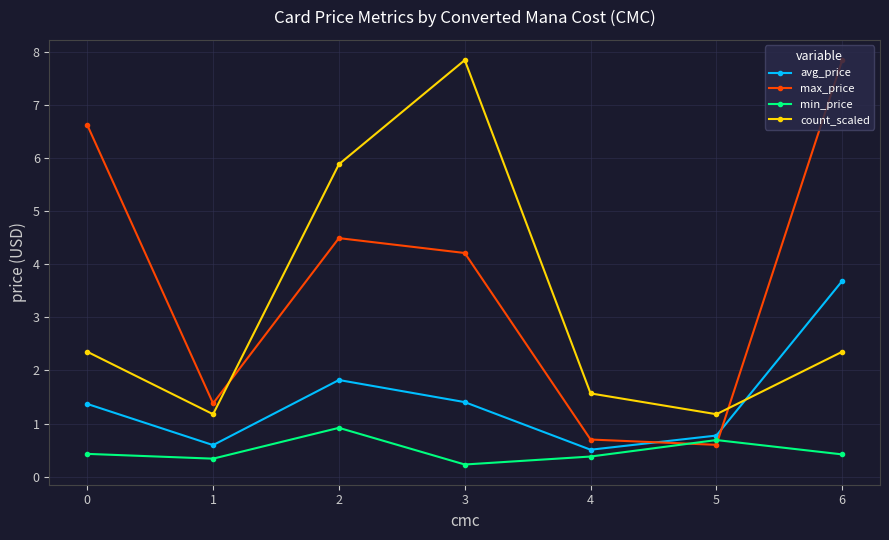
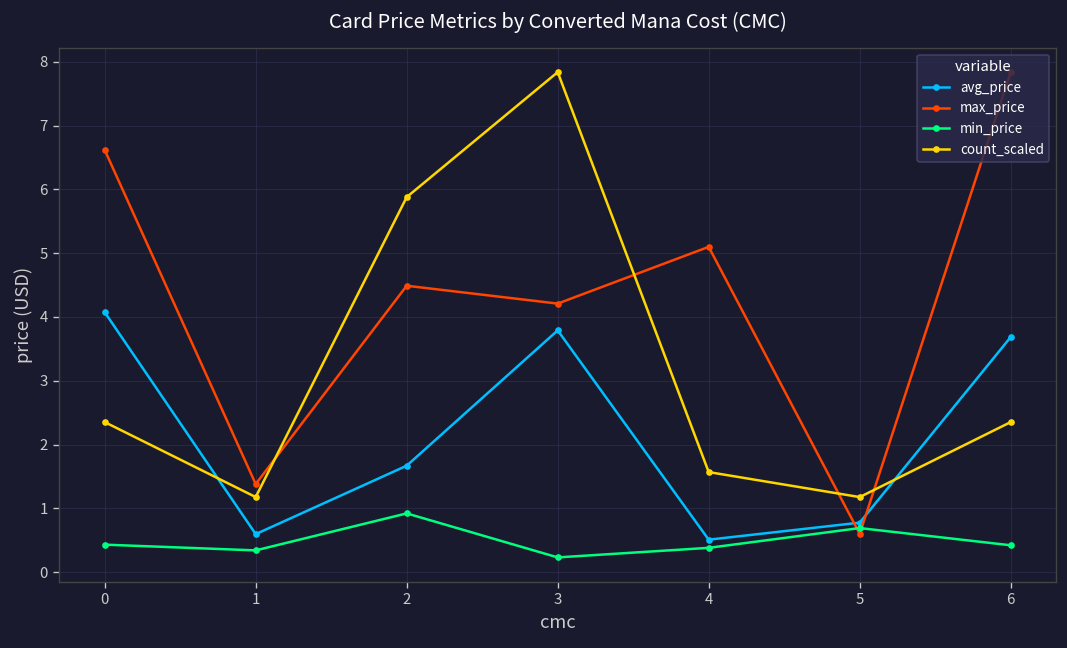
  {
    "avg_price": {
-     "0": 1.4,
+     "0": 4.1,
      "1": 0.6,
-     "2": 1.8,
-     "3": 1.4,
+     "2": 1.7,
+     "3": 3.8,
      "4": 0.5,
      "5": 0.8,
      "6": 3.7
    },
    "max_price": {
      "0": 6.6,
      "1": 1.4,
      "2": 4.5,
      "3": 4.2,
-     "4": 0.7,
+     "4": 5.1,
      "5": 0.6
    },
    "min_price": {
      "0": 0.4,
      "1": 0.3,
      "2": 0.9,
      "3": 0.2,
      "4": 0.4,
      "5": 0.7,
      "6": 0.4
    },
    "count_scaled": {
      "0": 2.4,
      "1": 1.2,
      "2": 5.9,
      "3": 7.8,
      "4": 1.6,
      "5": 1.2,
      "6": 2.4
    }
  }
